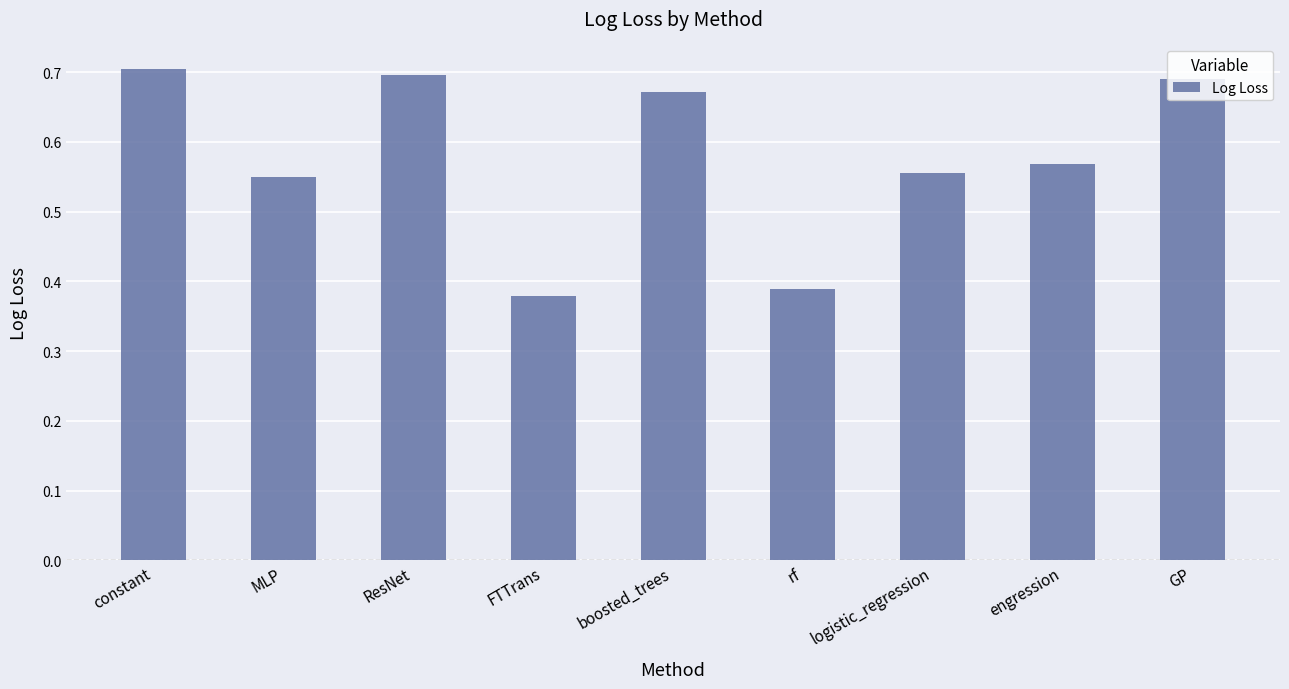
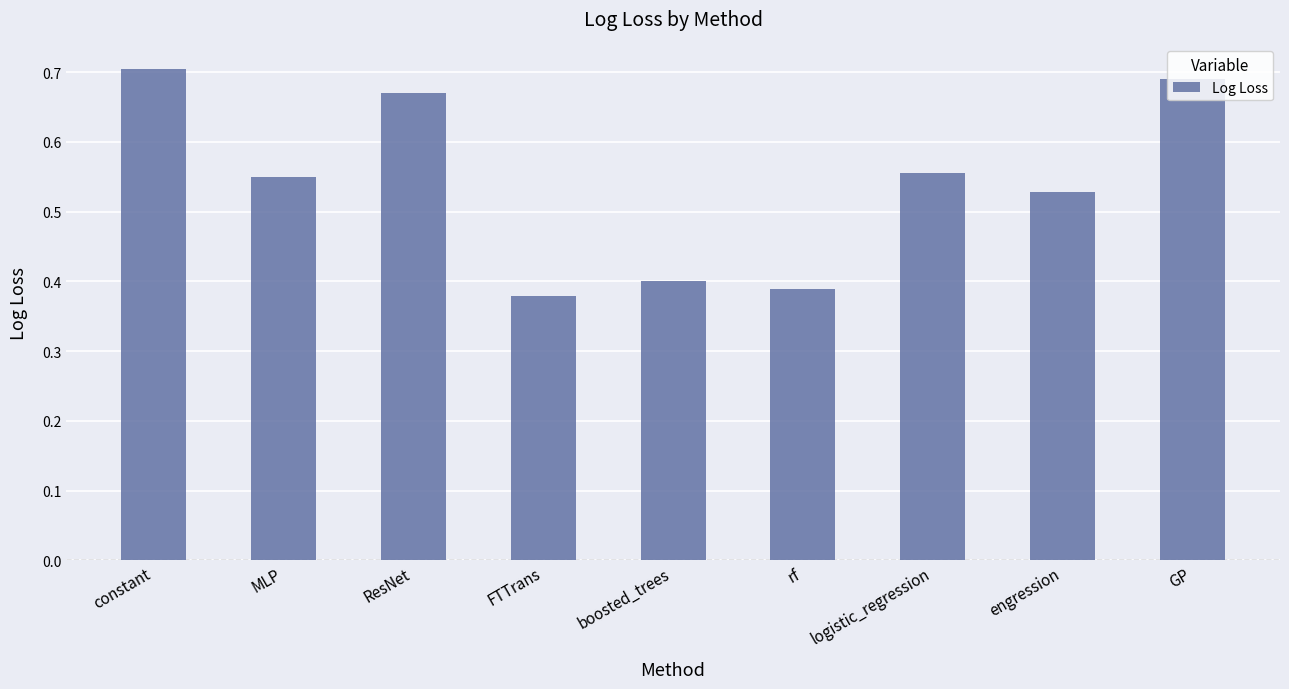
  {
    "constant": 0.70,
    "MLP": 0.55,
-   "ResNet": 0.70,
+   "ResNet": 0.67,
    "FTTrans": 0.38,
-   "boosted_trees": 0.67,
+   "boosted_trees": 0.40,
    "rf": 0.39,
    "logistic_regression": 0.56,
-   "engression": 0.57
+   "engression": 0.53
  }
